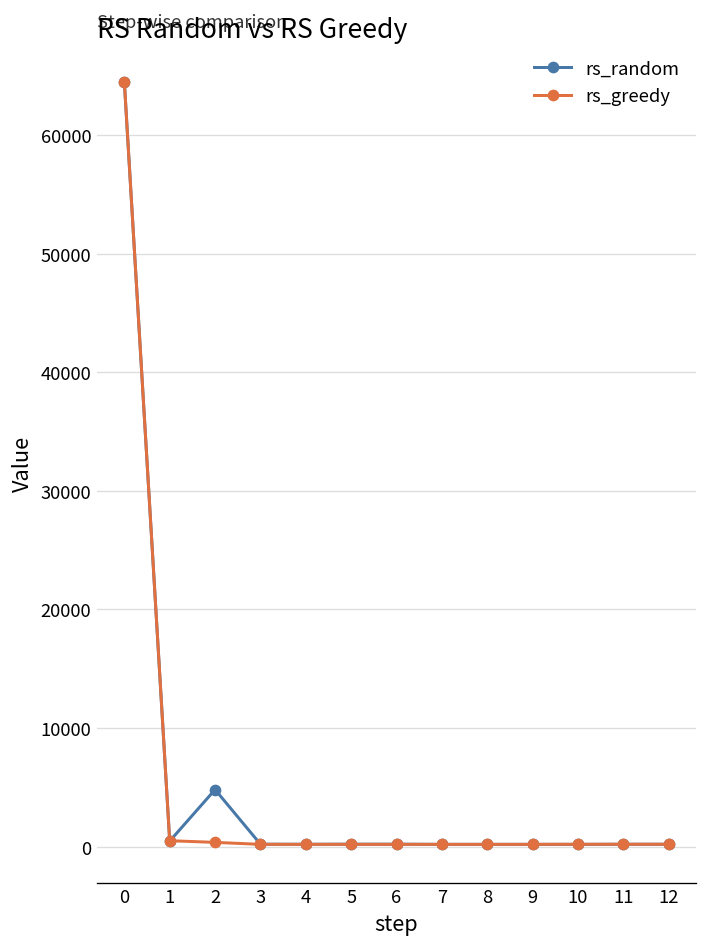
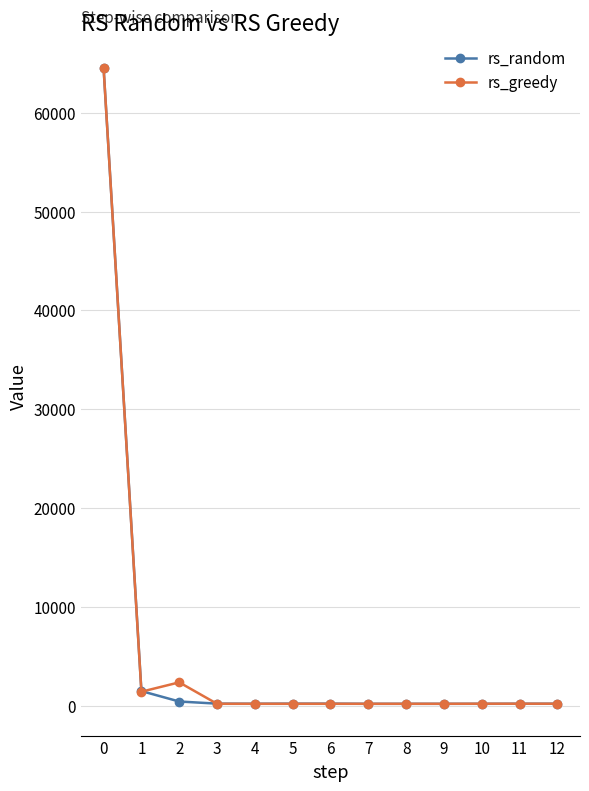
  {
    "rs_random": {
-     "1": 0,
-     "2": 5000
+     "1": 1000,
+     "2": 0
    },
    "rs_greedy": {
-     "1": 0,
-     "2": 0
+     "1": 1000,
+     "2": 2000
    }
  }
